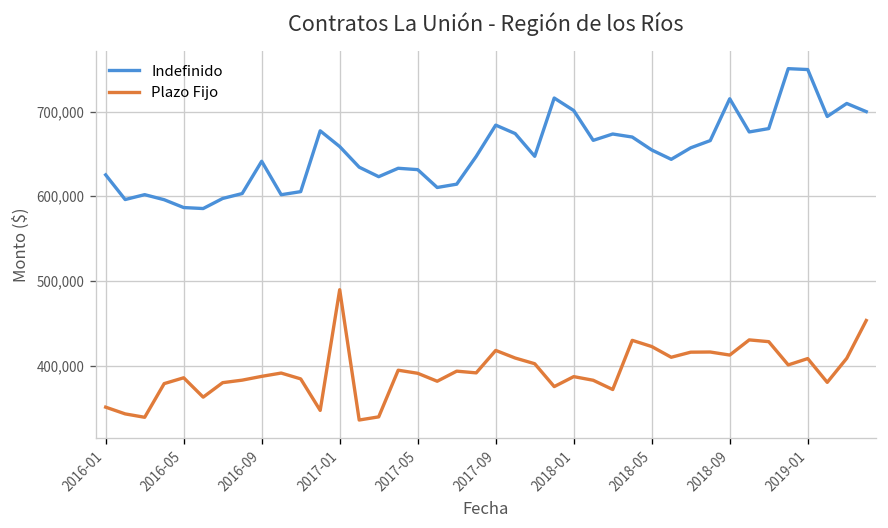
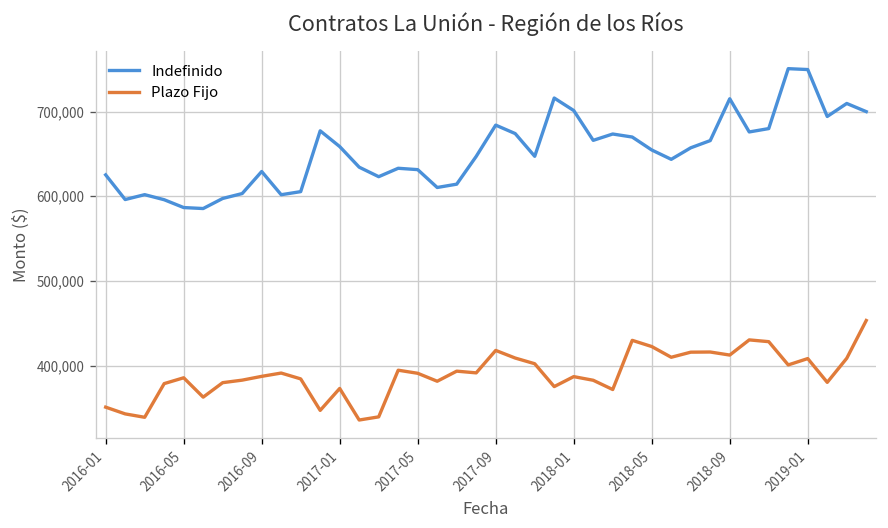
  {
    "Indefinido": {
      "2016-01": "630,000",
      "2016-05": "590,000",
-     "2016-09": "640,000",
+     "2016-09": "630,000",
      "2017-01": "660,000",
      "2017-05": "630,000",
      "2017-09": "680,000",
      "2018-01": "700,000",
      "2018-05": "650,000",
      "2018-09": "720,000",
      "2019-01": "750,000"
    },
    "Plazo Fijo": {
      "2016-01": "350,000",
      "2016-05": "390,000",
      "2016-09": "390,000",
-     "2017-01": "490,000",
+     "2017-01": "370,000",
      "2017-05": "390,000",
      "2017-09": "420,000",
      "2018-01": "390,000",
      "2018-05": "420,000",
      "2018-09": "410,000",
      "2019-01": "410,000"
    }
  }
